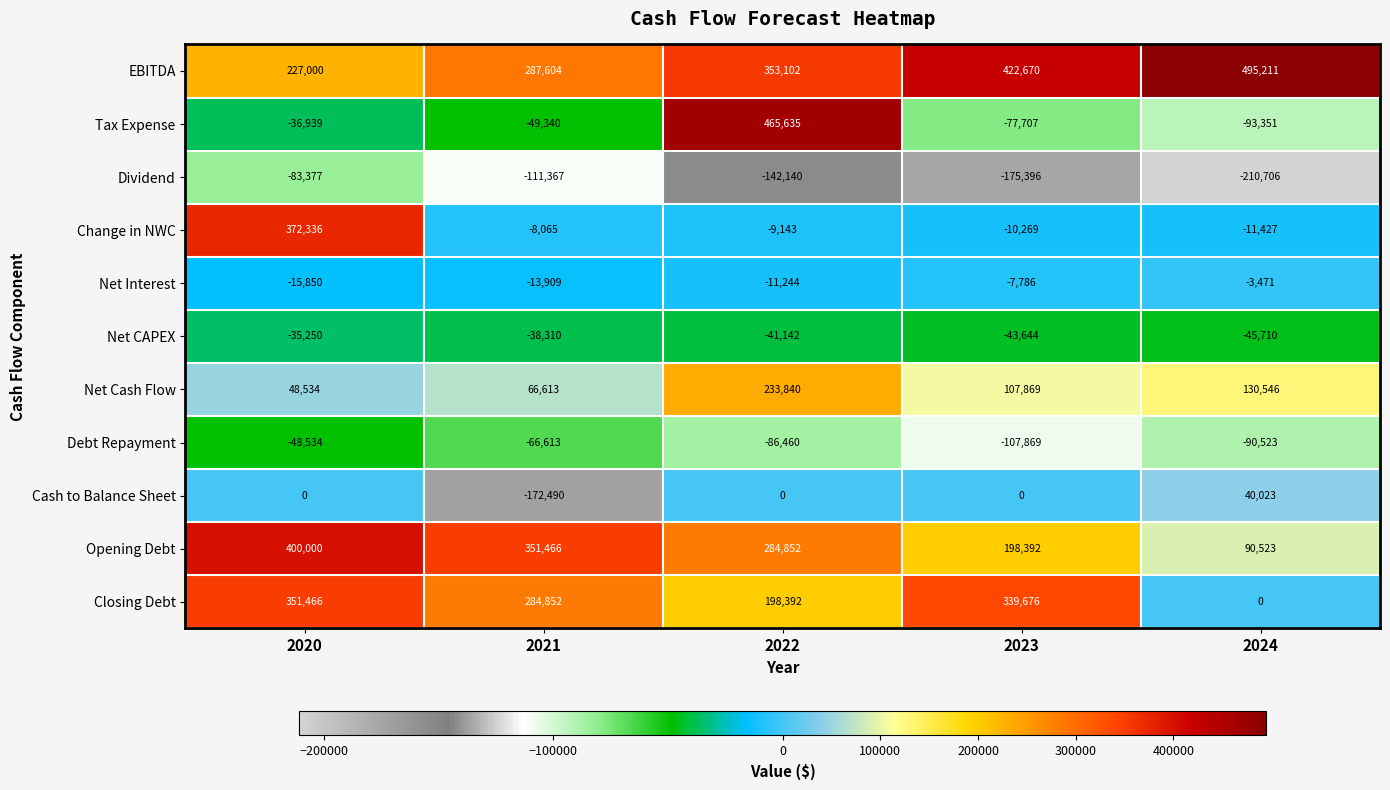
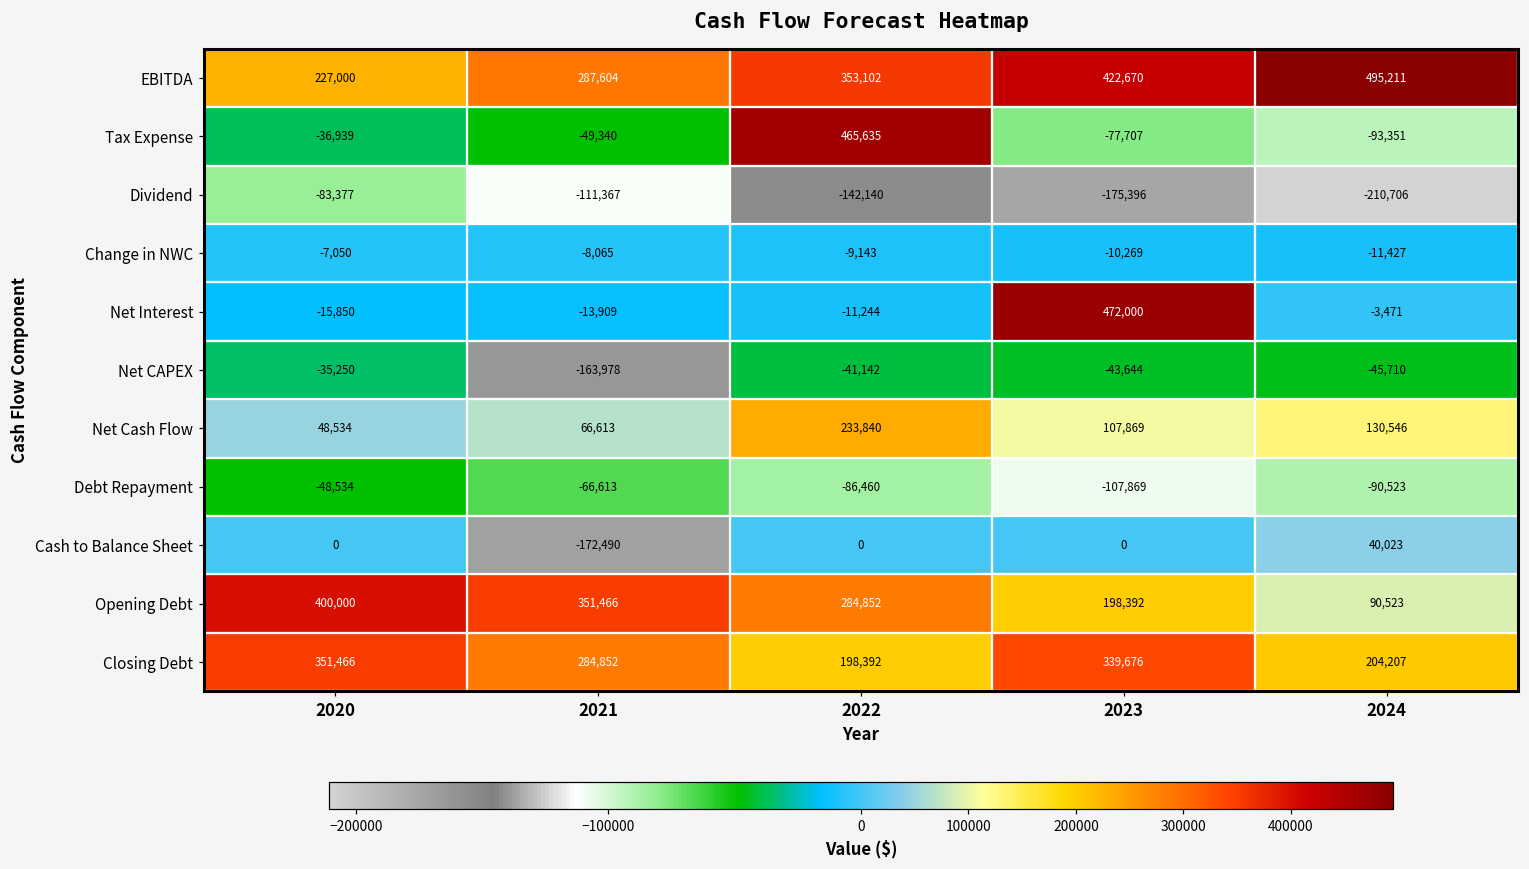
  {
    "EBITDA": {
      "2020": "227,000",
      "2021": "287,604",
      "2022": "353,102",
      "2023": "422,670",
      "2024": "495,211"
    },
    "Tax Expense": {
      "2020": "-36,939",
      "2021": "-49,340",
      "2022": "465,635",
      "2023": "-77,707",
      "2024": "-93,351"
    },
    "Dividend": {
      "2020": "-83,377",
      "2021": "-111,367",
      "2022": "-142,140",
      "2023": "-175,396",
      "2024": "-210,706"
    },
    "Change in NWC": {
-     "2020": "372,336",
+     "2020": "-7,050",
      "2021": "-8,065",
      "2022": "-9,143",
      "2023": "-10,269",
      "2024": "-11,427"
    },
    "Net Interest": {
      "2020": "-15,850",
      "2021": "-13,909",
      "2022": "-11,244",
-     "2023": "-7,786",
+     "2023": "472,000",
      "2024": "-3,471"
    },
    "Net CAPEX": {
      "2020": "-35,250",
-     "2021": "-38,310",
+     "2021": "-163,978",
      "2022": "-41,142",
      "2023": "-43,644",
      "2024": "-45,710"
    },
    "Net Cash Flow": {
      "2020": "48,534",
      "2021": "66,613",
      "2022": "233,840",
      "2023": "107,869",
      "2024": "130,546"
    },
    "Debt Repayment": {
      "2020": "-48,534",
      "2021": "-66,613",
      "2022": "-86,460",
      "2023": "-107,869",
      "2024": "-90,523"
    },
    "Cash to Balance Sheet": {
      "2020": "0",
      "2021": "-172,490",
      "2022": "0",
      "2023": "0",
      "2024": "40,023"
    },
    "Opening Debt": {
      "2020": "400,000",
      "2021": "351,466",
      "2022": "284,852",
      "2023": "198,392",
      "2024": "90,523"
    },
    "Closing Debt": {
      "2020": "351,466",
      "2021": "284,852",
      "2022": "198,392",
      "2023": "339,676",
-     "2024": "0"
+     "2024": "204,207"
    }
  }
